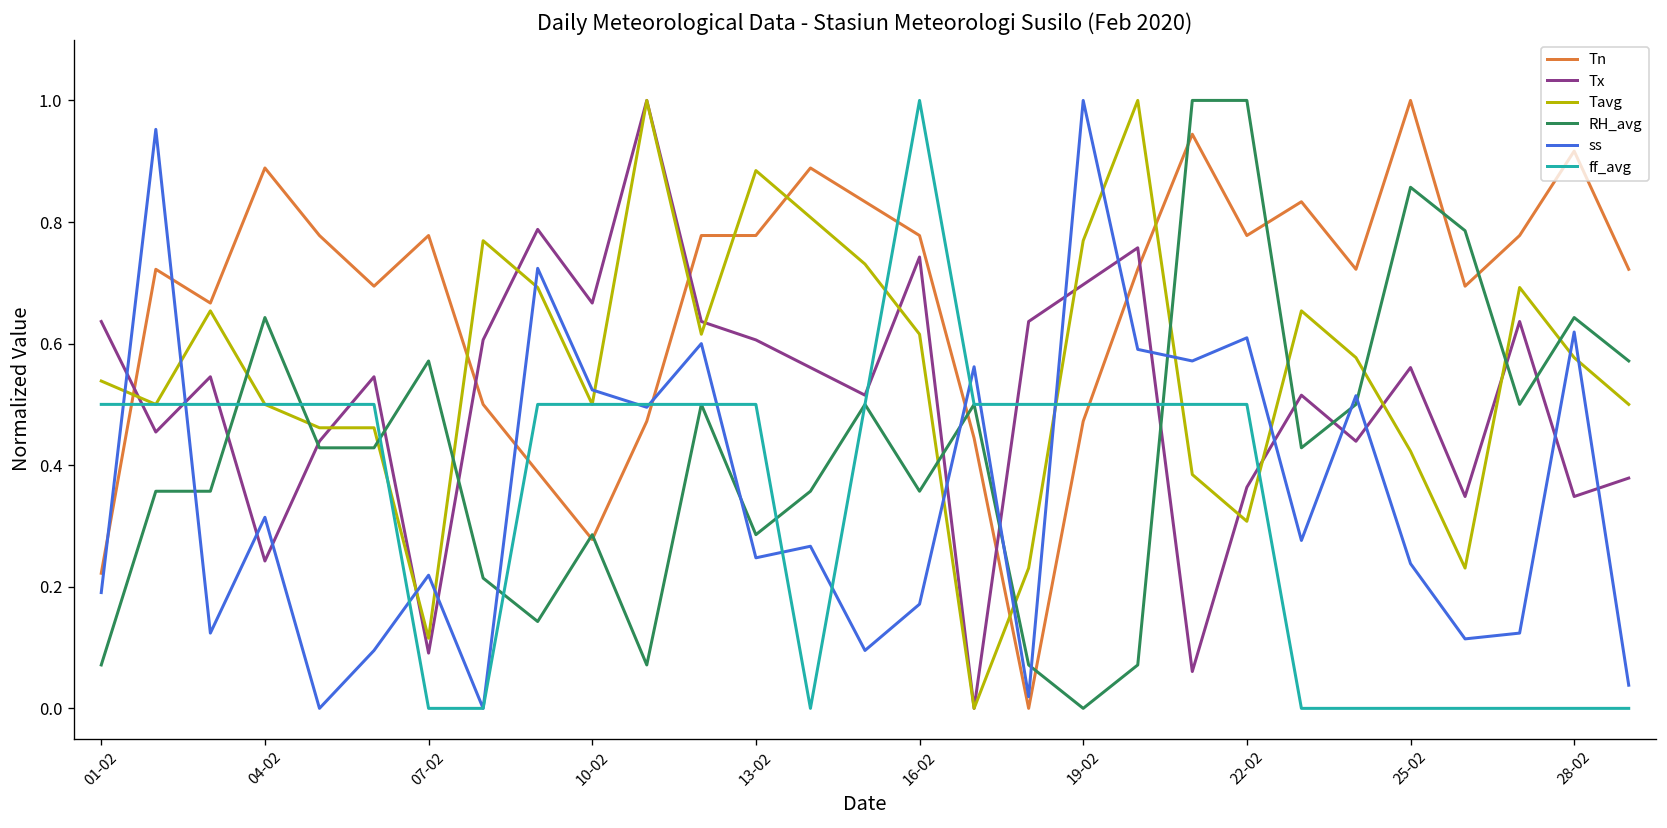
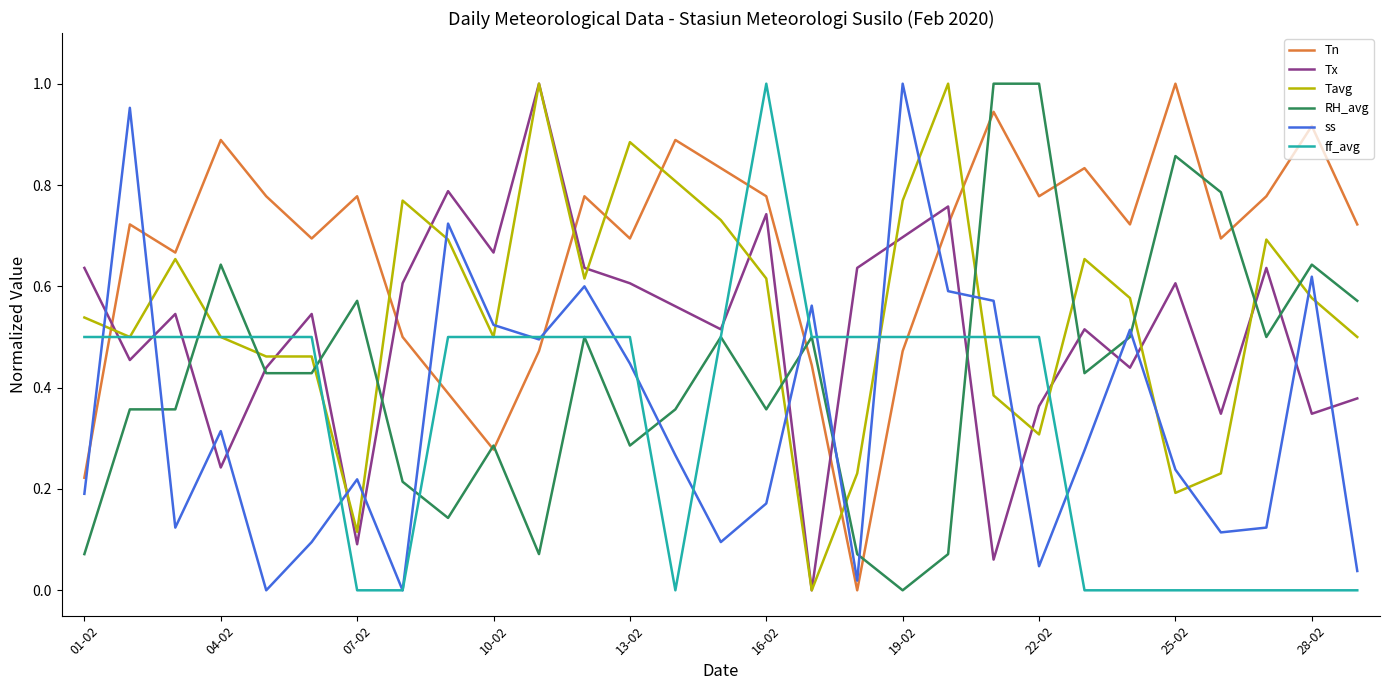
  {
    "Tn": {
      "01-02": 0.22,
      "04-02": 0.89,
      "07-02": 0.78,
      "10-02": 0.28,
-     "13-02": 0.78,
+     "13-02": 0.69,
      "16-02": 0.78,
      "19-02": 0.47,
      "22-02": 0.78,
      "25-02": 1.00
    },
    "Tx": {
      "01-02": 0.64,
      "04-02": 0.24,
      "07-02": 0.09,
      "10-02": 0.67,
      "13-02": 0.61,
      "16-02": 0.74,
      "19-02": 0.70,
      "22-02": 0.36,
-     "25-02": 0.56,
+     "25-02": 0.61,
      "28-02": 0.35
    },
    "Tavg": {
      "01-02": 0.54,
      "07-02": 0.12,
      "13-02": 0.88,
      "16-02": 0.62,
      "19-02": 0.77,
      "22-02": 0.31,
-     "25-02": 0.42,
+     "25-02": 0.19,
      "28-02": 0.58
    },
    "RH_avg": {
      "01-02": 0.07,
      "04-02": 0.64,
      "07-02": 0.57,
      "10-02": 0.29,
      "13-02": 0.29,
      "16-02": 0.36,
      "19-02": 0.00,
      "22-02": 1.00,
      "25-02": 0.86,
      "28-02": 0.64
    },
    "ss": {
      "01-02": 0.19,
      "04-02": 0.31,
      "07-02": 0.22,
      "10-02": 0.52,
-     "13-02": 0.25,
+     "13-02": 0.45,
      "16-02": 0.17,
      "19-02": 1.00,
-     "22-02": 0.61,
+     "22-02": 0.05,
      "25-02": 0.24,
      "28-02": 0.62
    },
    "ff_avg": {
      "01-02": 0.50,
      "07-02": 0.00,
      "13-02": 0.50,
      "16-02": 1.00,
      "19-02": 0.50,
      "22-02": 0.50,
      "25-02": 0.00,
      "28-02": 0.00
    }
  }
